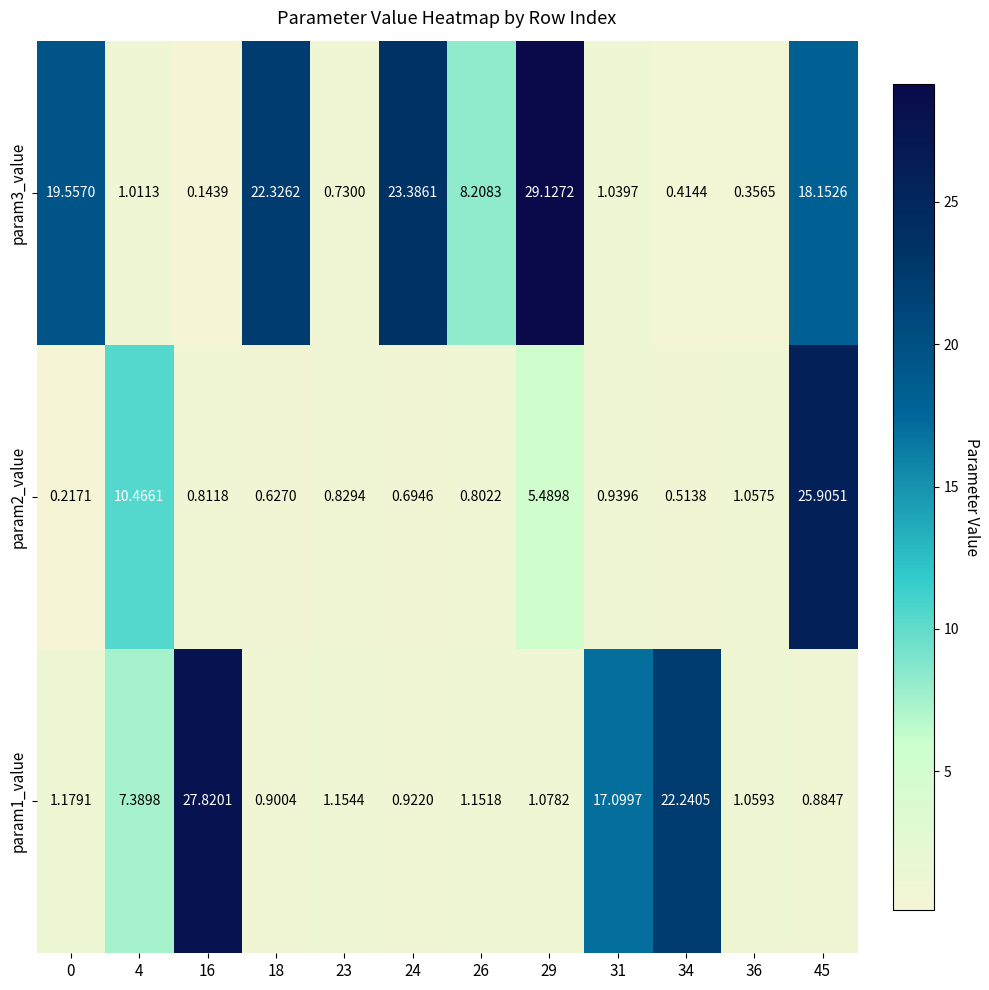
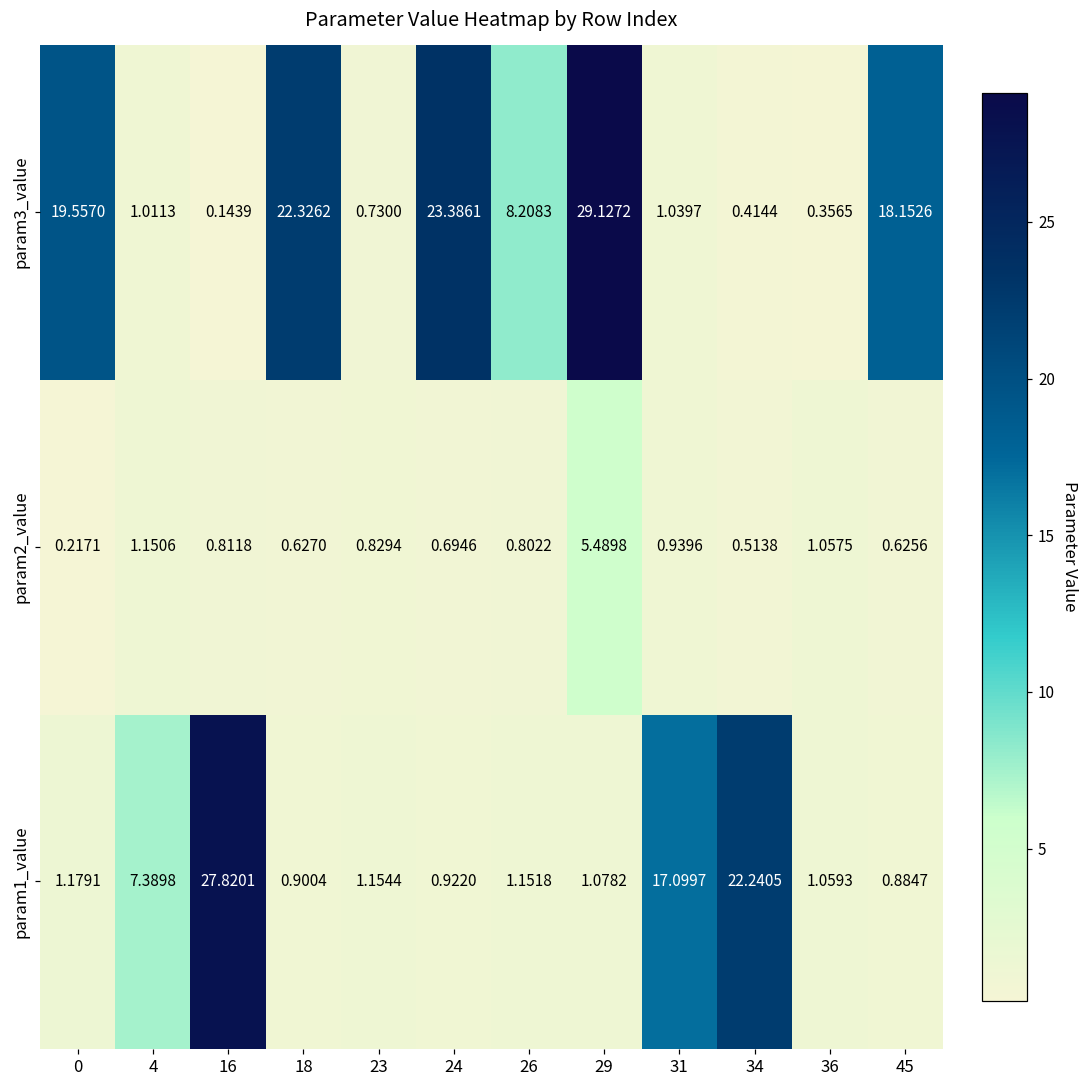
  {
    "param3_value": {
      "0": 19.5570,
      "4": 1.0113,
      "16": 0.1439,
      "18": 22.3262,
      "23": 0.7300,
      "24": 23.3861,
      "26": 8.2083,
      "29": 29.1272,
      "31": 1.0397,
      "34": 0.4144,
      "36": 0.3565,
      "45": 18.1526
    },
    "param2_value": {
      "0": 0.2171,
-     "4": 10.4661,
+     "4": 1.1506,
      "16": 0.8118,
      "18": 0.6270,
      "23": 0.8294,
      "24": 0.6946,
      "26": 0.8022,
      "29": 5.4898,
      "31": 0.9396,
      "34": 0.5138,
      "36": 1.0575,
-     "45": 25.9051
+     "45": 0.6256
    },
    "param1_value": {
      "0": 1.1791,
      "4": 7.3898,
      "16": 27.8201,
      "18": 0.9004,
      "23": 1.1544,
      "24": 0.9220,
      "26": 1.1518,
      "29": 1.0782,
      "31": 17.0997,
      "34": 22.2405,
      "36": 1.0593,
      "45": 0.8847
    }
  }
